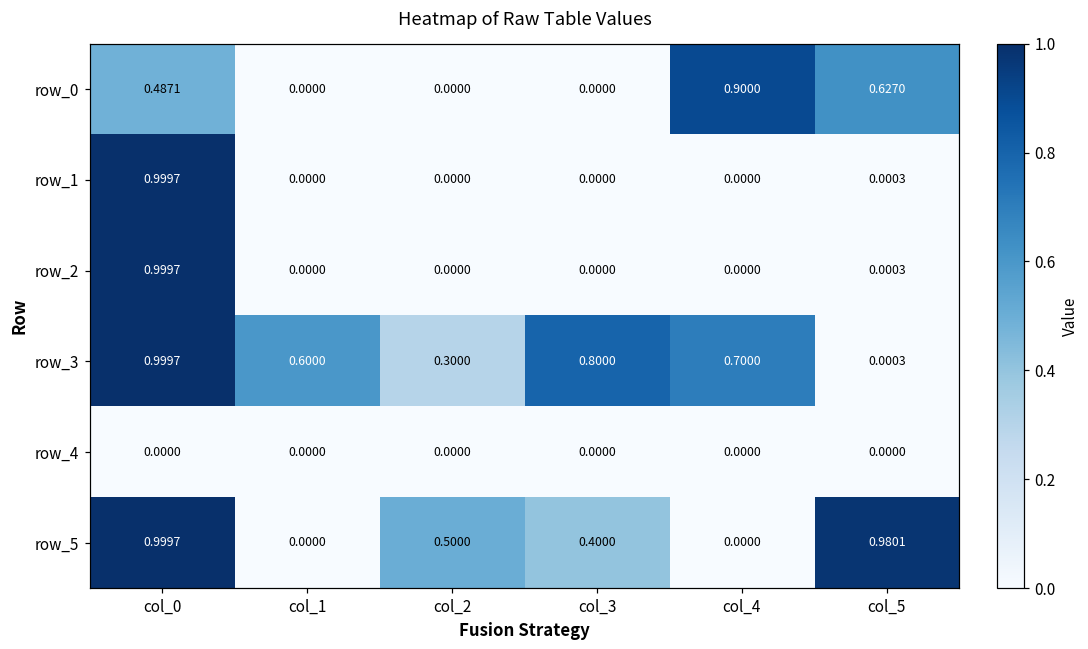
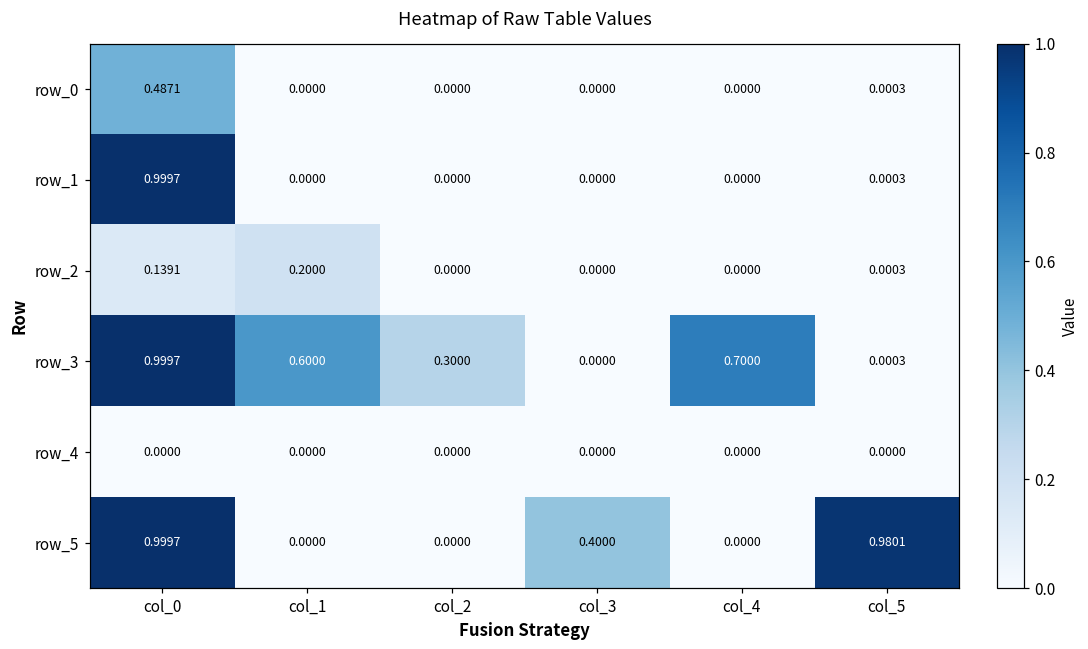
  {
    "row_0": {
      "col_0": 0.4871,
      "col_1": 0.0000,
      "col_2": 0.0000,
      "col_3": 0.0000,
-     "col_4": 0.9000,
-     "col_5": 0.6270
+     "col_4": 0.0000,
+     "col_5": 0.0003
    },
    "row_1": {
      "col_0": 0.9997,
      "col_1": 0.0000,
      "col_2": 0.0000,
      "col_3": 0.0000,
      "col_4": 0.0000,
      "col_5": 0.0003
    },
    "row_2": {
-     "col_0": 0.9997,
-     "col_1": 0.0000,
+     "col_0": 0.1391,
+     "col_1": 0.2000,
      "col_2": 0.0000,
      "col_3": 0.0000,
      "col_4": 0.0000,
      "col_5": 0.0003
    },
    "row_3": {
      "col_0": 0.9997,
      "col_1": 0.6000,
      "col_2": 0.3000,
-     "col_3": 0.8000,
+     "col_3": 0.0000,
      "col_4": 0.7000,
      "col_5": 0.0003
    },
    "row_4": {
      "col_0": 0.0000,
      "col_1": 0.0000,
      "col_2": 0.0000,
      "col_3": 0.0000,
      "col_4": 0.0000,
      "col_5": 0.0000
    },
    "row_5": {
      "col_0": 0.9997,
      "col_1": 0.0000,
-     "col_2": 0.5000,
+     "col_2": 0.0000,
      "col_3": 0.4000,
      "col_4": 0.0000,
      "col_5": 0.9801
    }
  }
